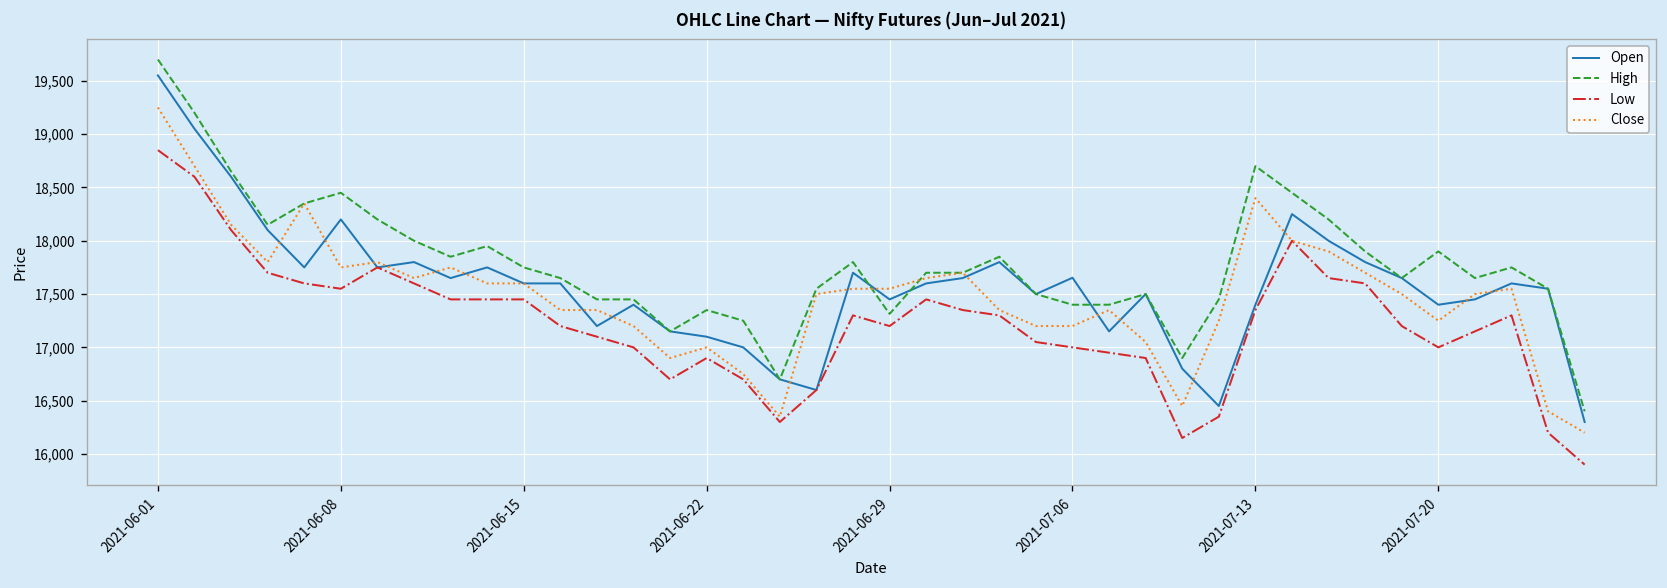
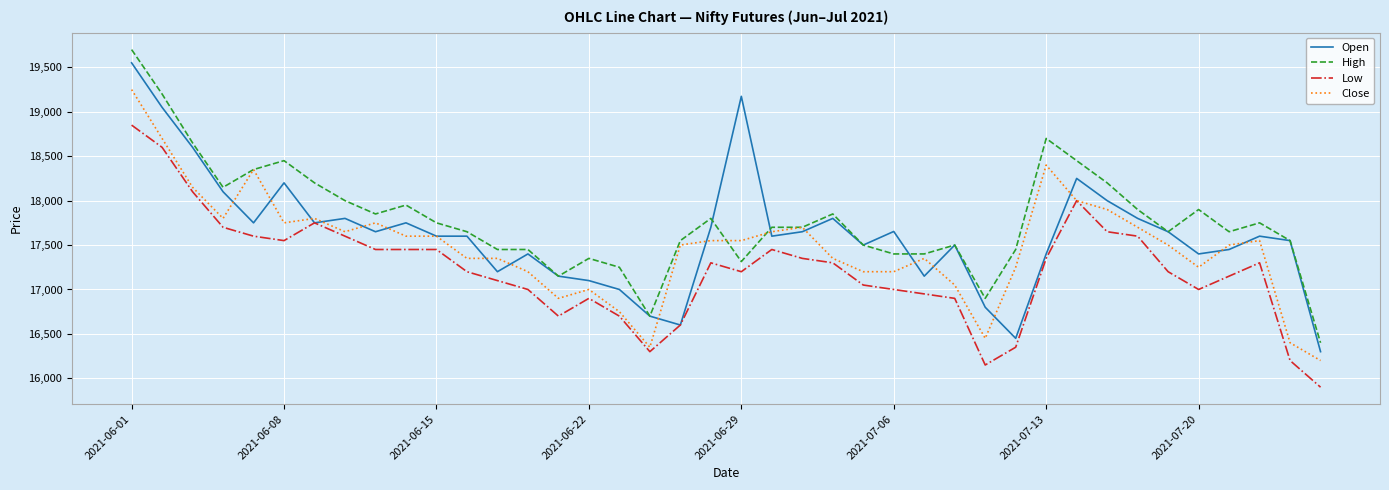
  {
    "Open": {
      "2021-06-01": "19,600",
      "2021-06-08": "18,200",
      "2021-06-22": "17,100",
-     "2021-06-29": "17,500",
+     "2021-06-29": "19,200",
      "2021-07-06": "17,700",
      "2021-07-13": "17,400",
      "2021-07-20": "17,400"
    },
    "High": {
      "2021-06-01": "19,700",
      "2021-06-08": "18,500",
      "2021-06-15": "17,800",
      "2021-06-22": "17,400",
      "2021-06-29": "17,300",
      "2021-07-06": "17,400",
      "2021-07-13": "18,700",
      "2021-07-20": "17,900"
    },
    "Low": {
      "2021-06-01": "18,900",
      "2021-06-08": "17,600",
      "2021-06-15": "17,500",
      "2021-06-22": "16,900",
      "2021-06-29": "17,200",
      "2021-07-06": "17,000",
      "2021-07-13": "17,400",
      "2021-07-20": "17,000"
    },
    "Close": {
      "2021-06-01": "19,300",
      "2021-06-08": "17,800",
      "2021-06-22": "17,000",
      "2021-06-29": "17,600",
      "2021-07-06": "17,200",
      "2021-07-13": "18,400",
      "2021-07-20": "17,300"
    }
  }
